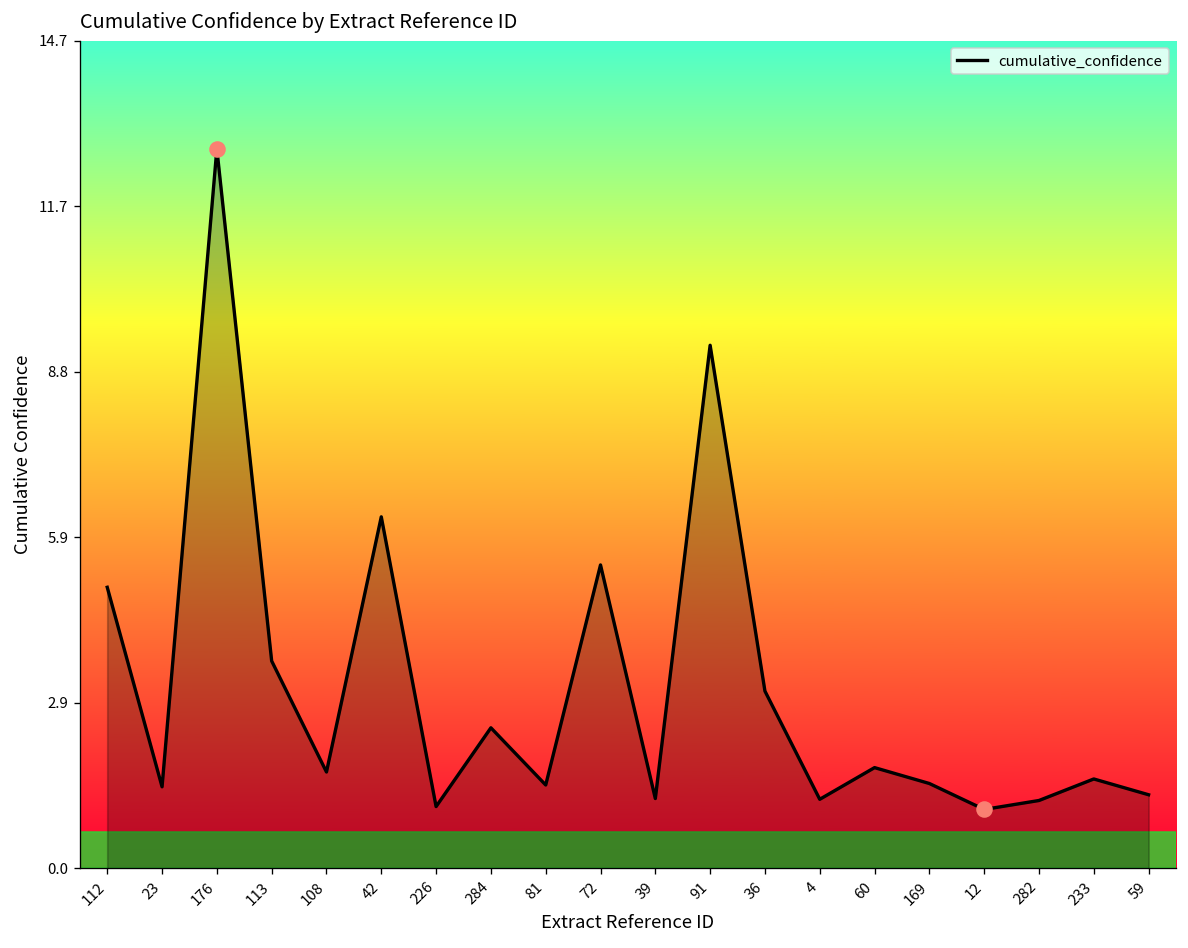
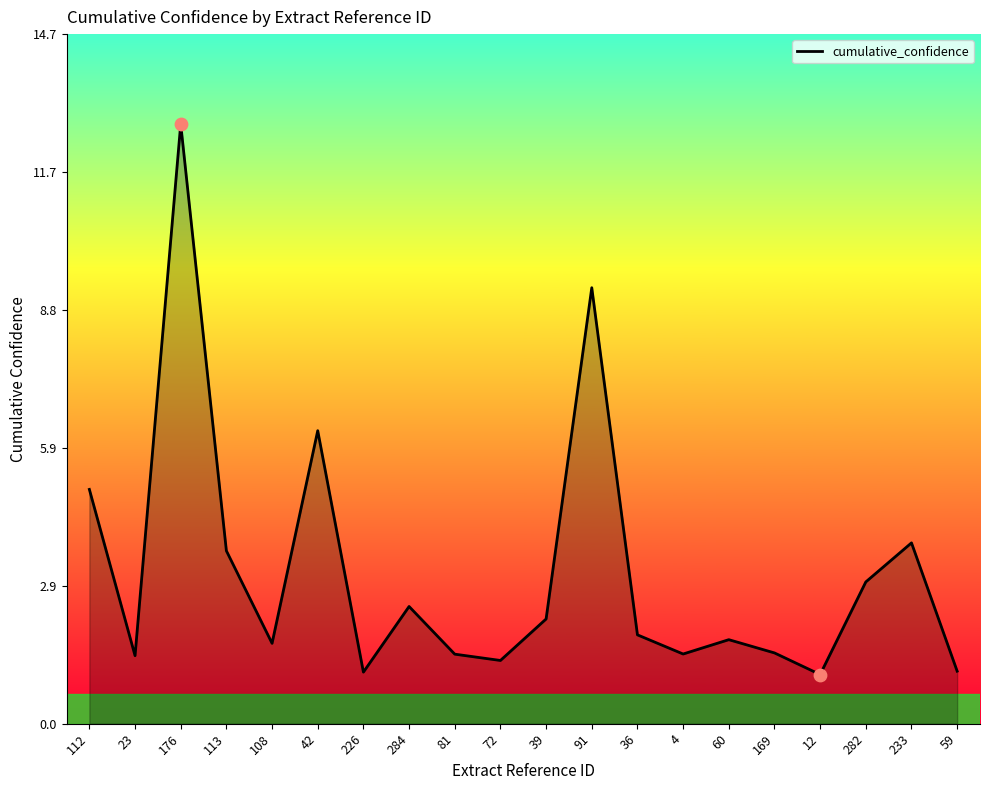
  {
    "cumulative_confidence": {
      "112": 5.0,
      "23": 1.4,
      "113": 3.7,
      "108": 1.7,
      "42": 6.2,
      "226": 1.1,
      "284": 2.5,
      "81": 1.5,
-     "72": 5.4,
-     "39": 1.2,
+     "72": 1.3,
+     "39": 2.2,
      "91": 9.3,
-     "36": 3.1,
-     "4": 1.2,
+     "36": 1.9,
+     "4": 1.5,
      "60": 1.8,
      "169": 1.5,
-     "282": 1.2,
-     "233": 1.6,
-     "59": 1.3
+     "282": 3.0,
+     "233": 3.8,
+     "59": 1.1
    }
  }
